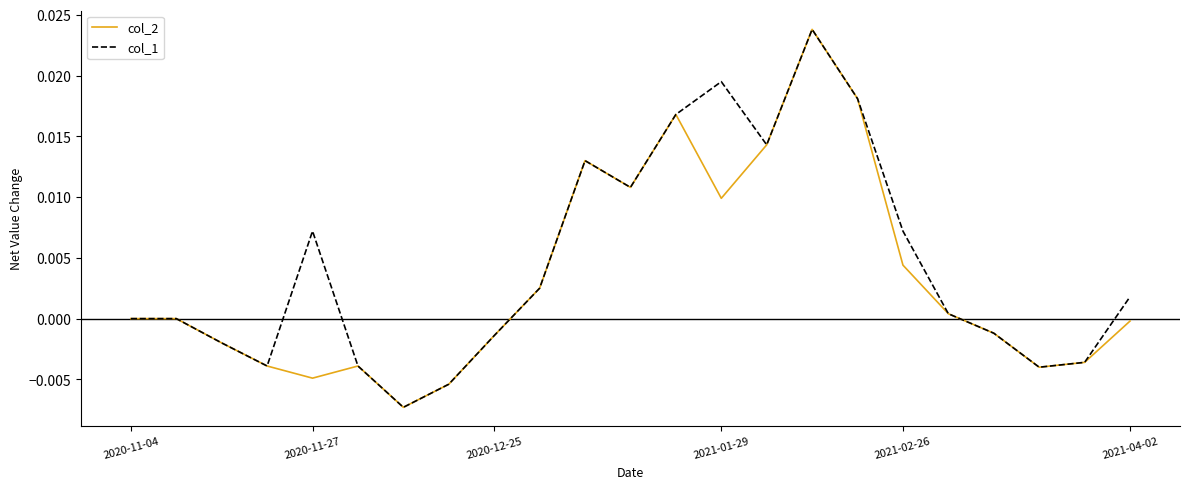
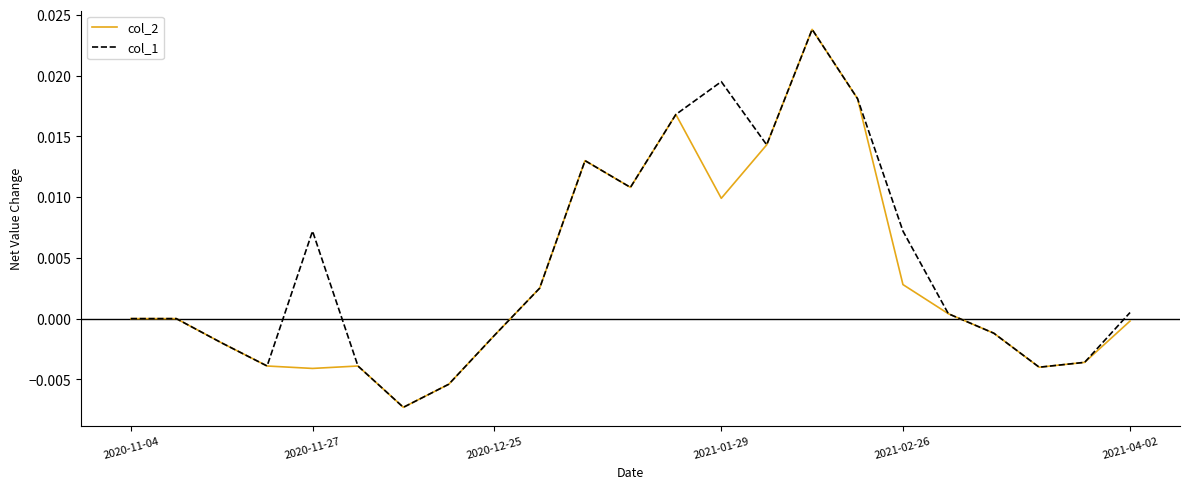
  {
    "col_2": {
-     "2020-11-27": -0.0049,
+     "2020-11-27": -0.0041,
      "2021-01-29": 0.0099,
-     "2021-02-26": 0.0044,
+     "2021-02-26": 0.0028,
      "2021-04-02": -0.0002
    },
    "col_1": {
      "2020-11-27": 0.0072,
      "2021-01-29": 0.0195,
      "2021-02-26": 0.0072,
-     "2021-04-02": 0.0018
+     "2021-04-02": 0.0005
    }
  }
